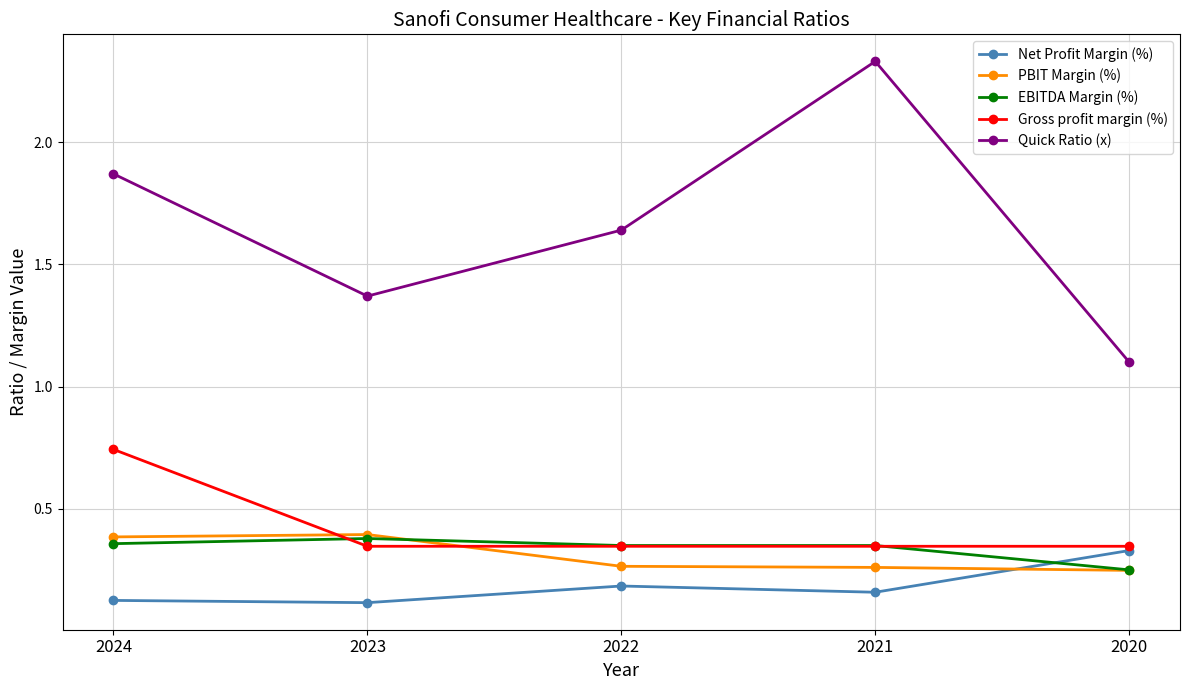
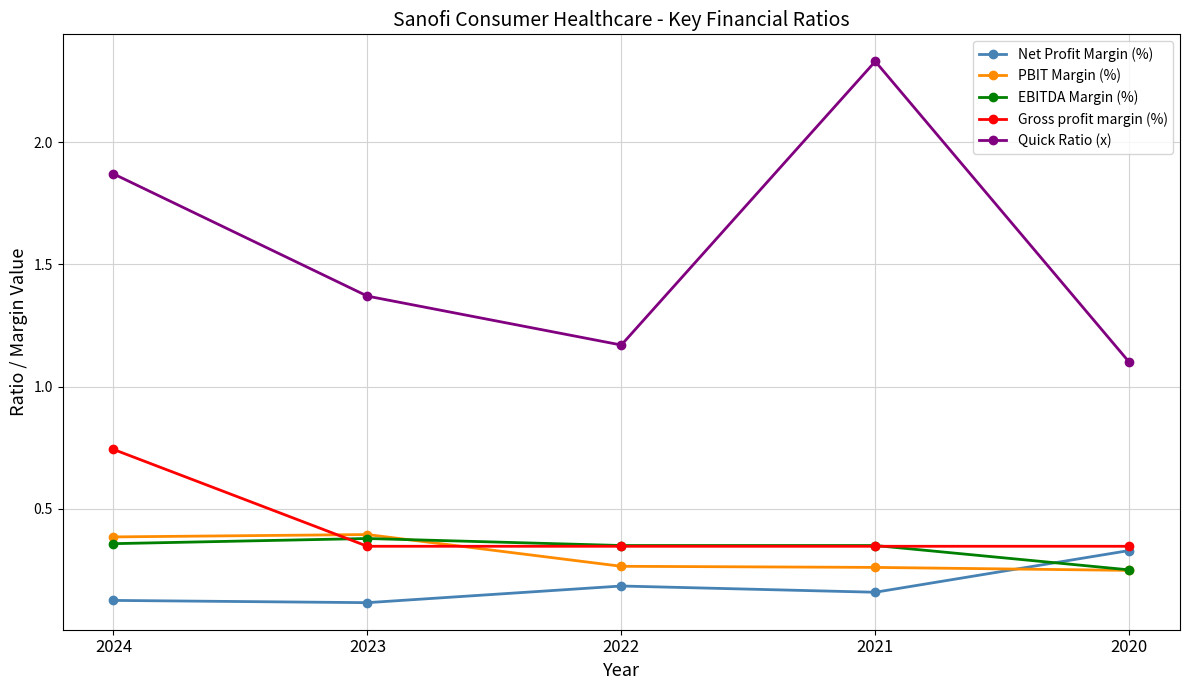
  {
    "Net Profit Margin (%)": {
      "2024": 0.13,
      "2023": 0.12,
      "2022": 0.18,
      "2021": 0.16,
      "2020": 0.33
    },
    "PBIT Margin (%)": {
      "2024": 0.39,
      "2023": 0.39,
      "2022": 0.27,
      "2021": 0.26
    },
    "EBITDA Margin (%)": {
      "2024": 0.36,
      "2023": 0.38
    },
    "Gross profit margin (%)": {
      "2024": 0.74,
      "2023": 0.35,
      "2020": 0.35
    },
    "Quick Ratio (x)": {
      "2024": 1.87,
      "2023": 1.37,
-     "2022": 1.64,
+     "2022": 1.17,
      "2021": 2.33,
      "2020": 1.10
    }
  }
